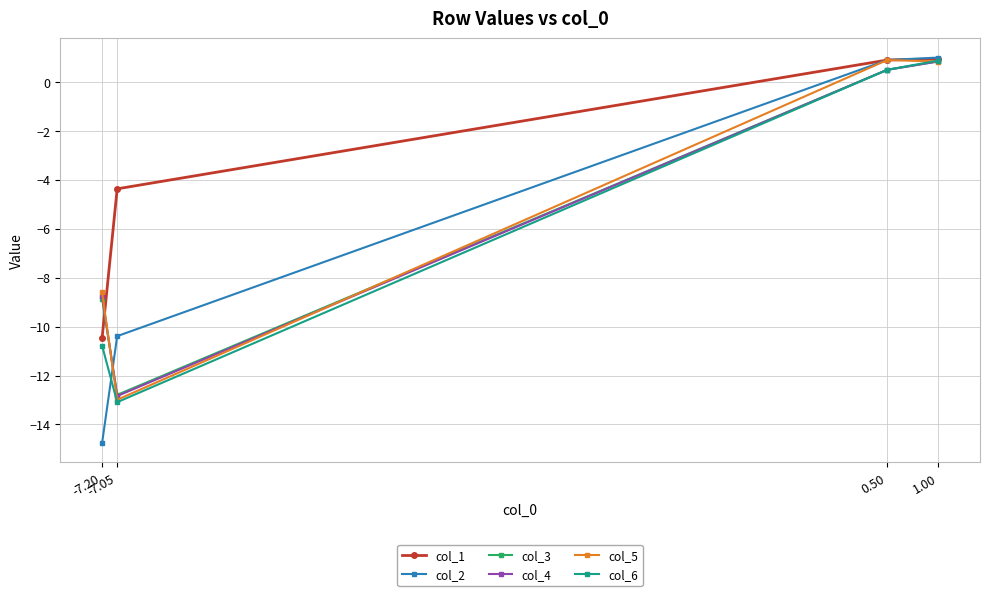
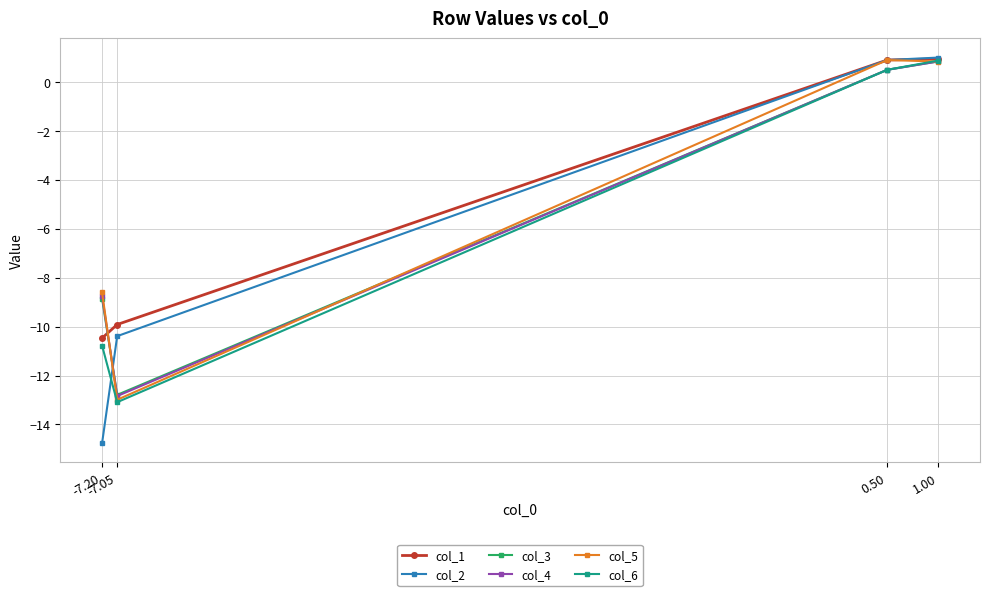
  {
    "col_1": {
      "-7.20": -10.5,
-     "-7.05": -4.4
+     "-7.05": -9.9
    },
    "col_2": {
      "-7.20": -14.8,
      "-7.05": -10.4
    },
    "col_4": {
      "-7.20": -8.7
    },
    "col_5": {
      "-7.20": -8.6
    }
  }
